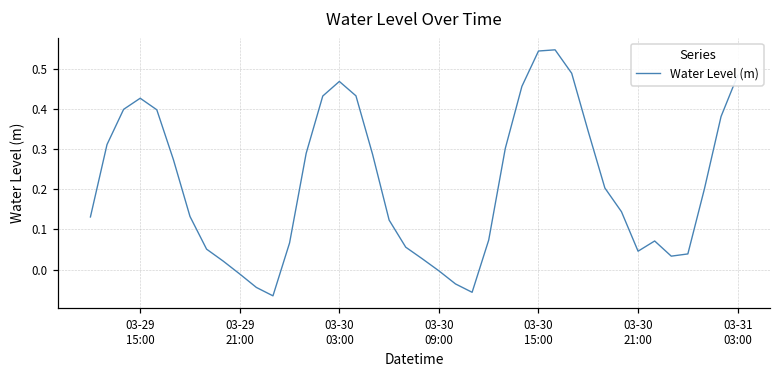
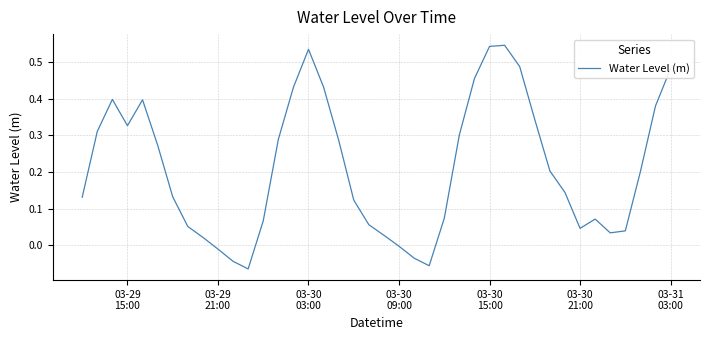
  {
-   "03-29 15:00": 0.43,
+   "03-29 15:00": 0.33,
    "03-29 21:00": -0.01,
-   "03-30 03:00": 0.47,
+   "03-30 03:00": 0.54,
    "03-30 09:00": 0.00,
    "03-30 15:00": 0.54,
    "03-30 21:00": 0.05
  }
